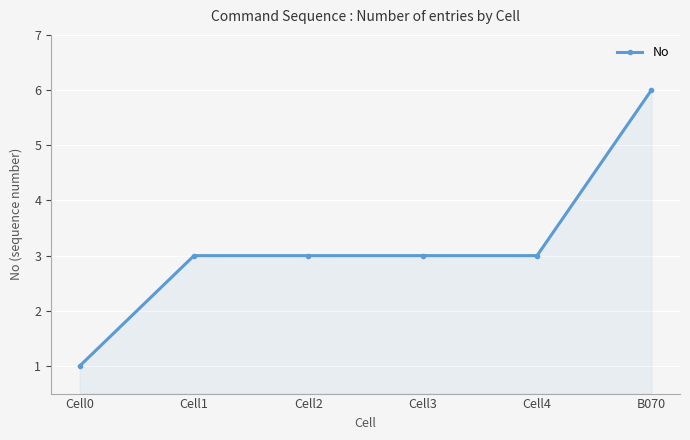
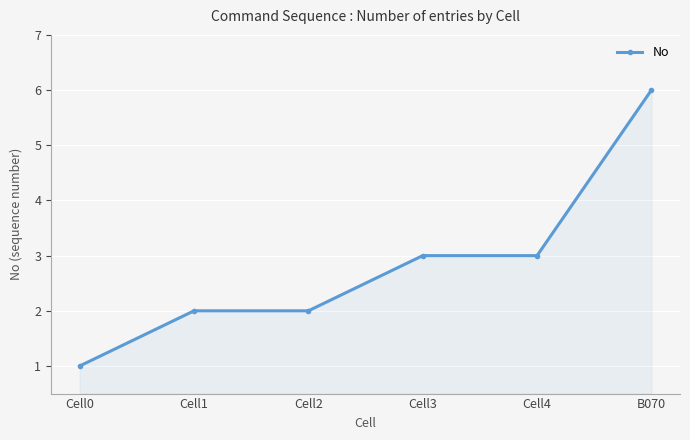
  {
    "Cell0": 1,
-   "Cell1": 3,
-   "Cell2": 3,
+   "Cell1": 2,
+   "Cell2": 2,
    "Cell3": 3,
    "Cell4": 3,
    "B070": 6
  }
